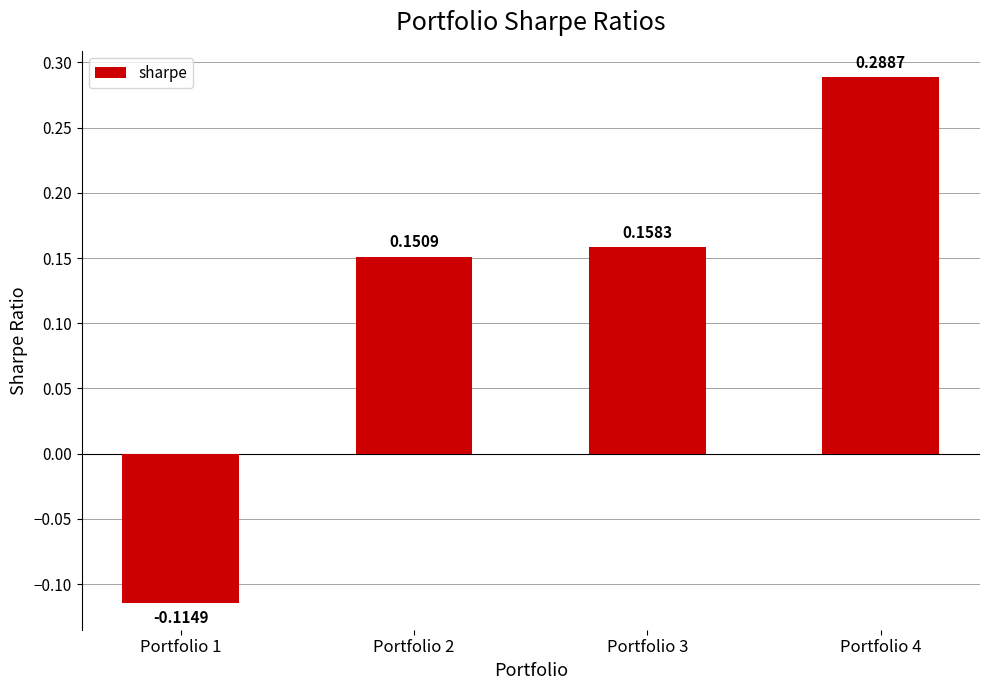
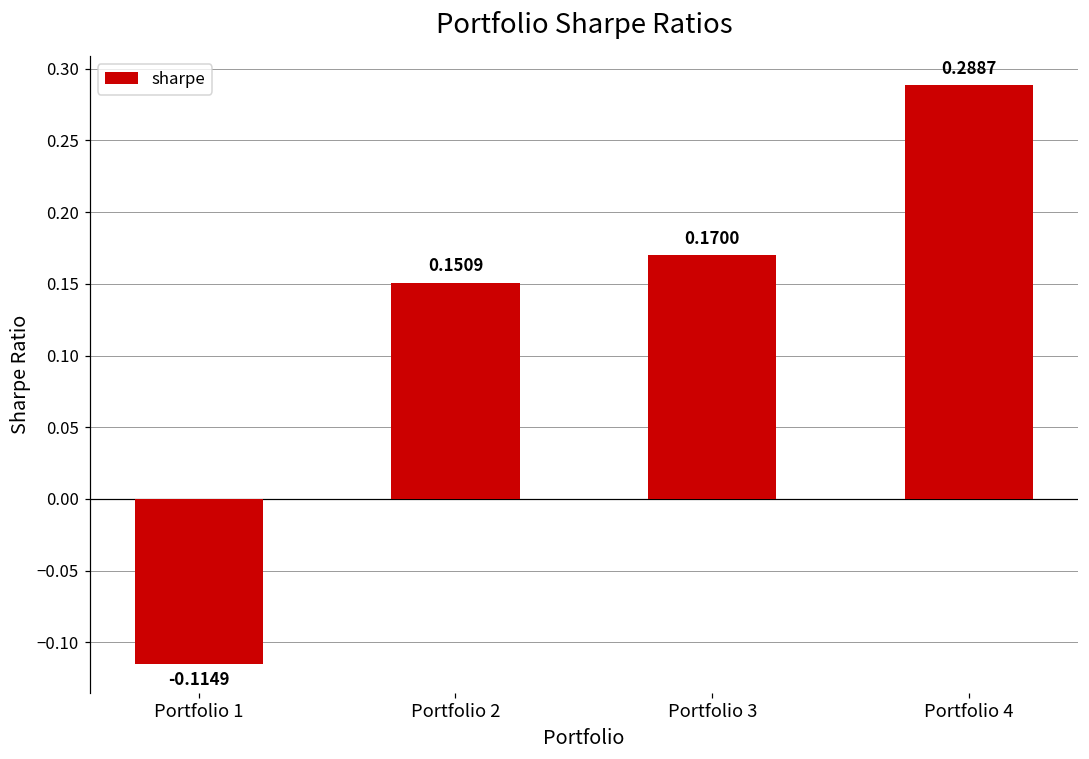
  {
    "Portfolio 1": -0.1149,
    "Portfolio 2": 0.1509,
-   "Portfolio 3": 0.1583,
+   "Portfolio 3": 0.1700,
    "Portfolio 4": 0.2887
  }
